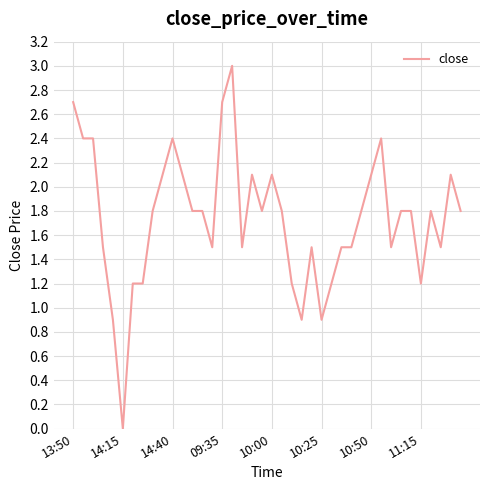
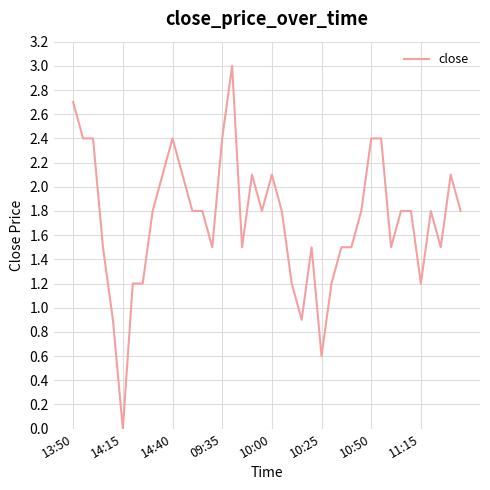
  {
    "13:50": 2.70,
    "14:15": 0.00,
    "14:40": 2.40,
-   "09:35": 2.70,
+   "09:35": 2.40,
    "10:00": 2.10,
-   "10:25": 0.90,
-   "10:50": 2.10,
+   "10:25": 0.60,
+   "10:50": 2.40,
    "11:15": 1.20
  }
